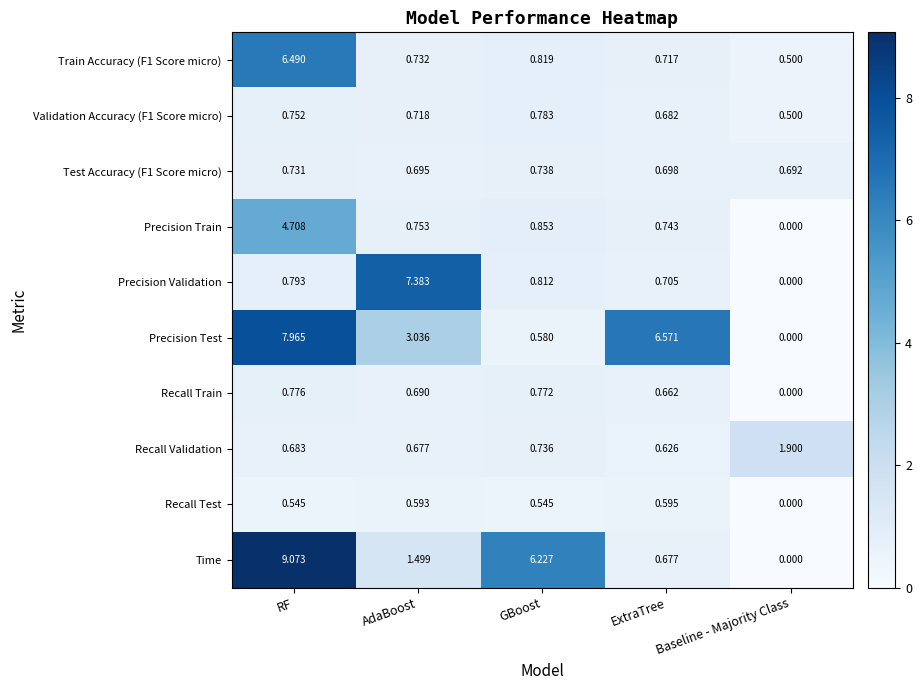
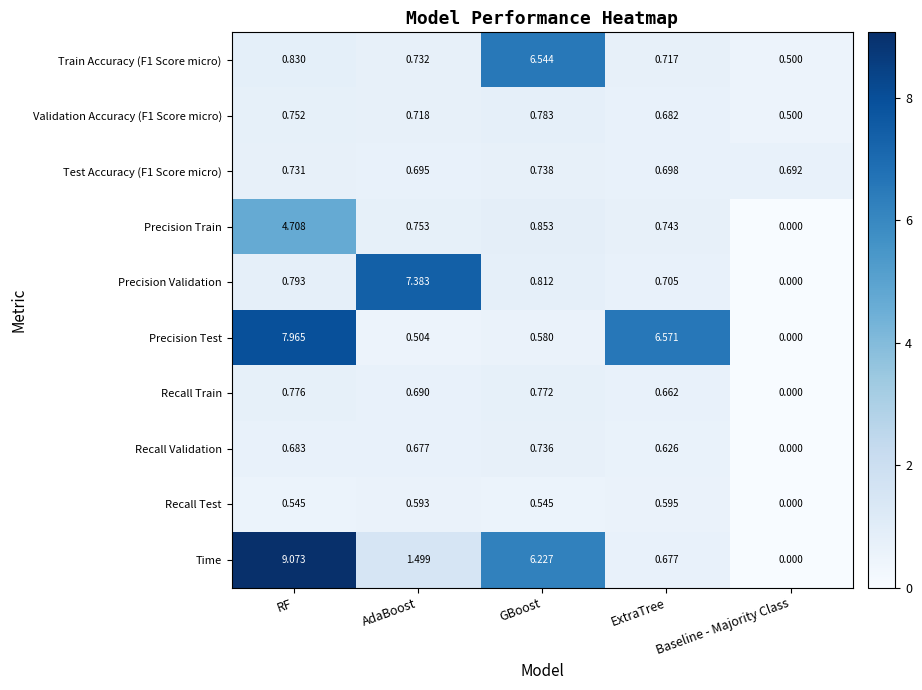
  {
    "Train Accuracy (F1 Score micro)": {
-     "RF": 6.490,
+     "RF": 0.830,
      "AdaBoost": 0.732,
-     "GBoost": 0.819,
+     "GBoost": 6.544,
      "ExtraTree": 0.717,
      "Baseline - Majority Class": 0.500
    },
    "Validation Accuracy (F1 Score micro)": {
      "RF": 0.752,
      "AdaBoost": 0.718,
      "GBoost": 0.783,
      "ExtraTree": 0.682,
      "Baseline - Majority Class": 0.500
    },
    "Test Accuracy (F1 Score micro)": {
      "RF": 0.731,
      "AdaBoost": 0.695,
      "GBoost": 0.738,
      "ExtraTree": 0.698,
      "Baseline - Majority Class": 0.692
    },
    "Precision Train": {
      "RF": 4.708,
      "AdaBoost": 0.753,
      "GBoost": 0.853,
      "ExtraTree": 0.743,
      "Baseline - Majority Class": 0.000
    },
    "Precision Validation": {
      "RF": 0.793,
      "AdaBoost": 7.383,
      "GBoost": 0.812,
      "ExtraTree": 0.705,
      "Baseline - Majority Class": 0.000
    },
    "Precision Test": {
      "RF": 7.965,
-     "AdaBoost": 3.036,
+     "AdaBoost": 0.504,
      "GBoost": 0.580,
      "ExtraTree": 6.571,
      "Baseline - Majority Class": 0.000
    },
    "Recall Train": {
      "RF": 0.776,
      "AdaBoost": 0.690,
      "GBoost": 0.772,
      "ExtraTree": 0.662,
      "Baseline - Majority Class": 0.000
    },
    "Recall Validation": {
      "RF": 0.683,
      "AdaBoost": 0.677,
      "GBoost": 0.736,
      "ExtraTree": 0.626,
-     "Baseline - Majority Class": 1.900
+     "Baseline - Majority Class": 0.000
    },
    "Recall Test": {
      "RF": 0.545,
      "AdaBoost": 0.593,
      "GBoost": 0.545,
      "ExtraTree": 0.595,
      "Baseline - Majority Class": 0.000
    },
    "Time": {
      "RF": 9.073,
      "AdaBoost": 1.499,
      "GBoost": 6.227,
      "ExtraTree": 0.677,
      "Baseline - Majority Class": 0.000
    }
  }
